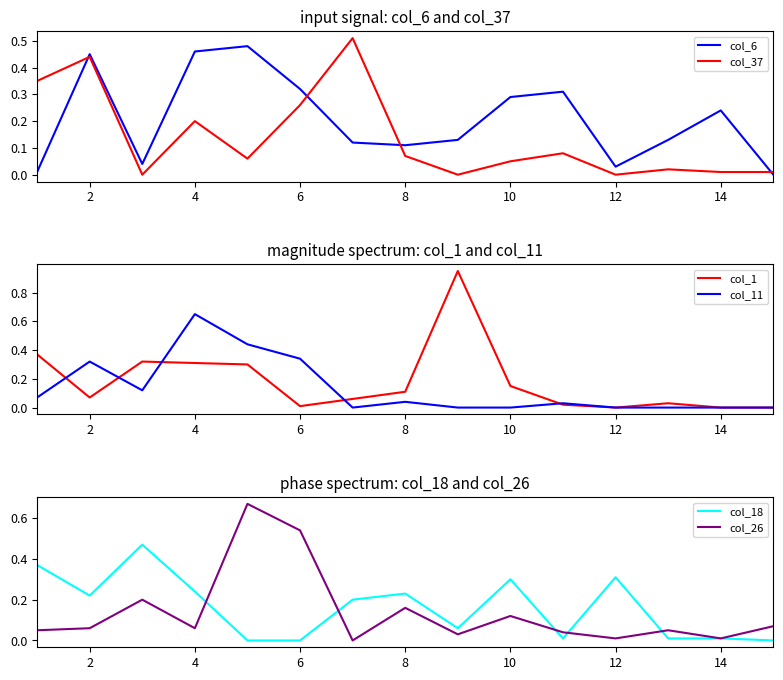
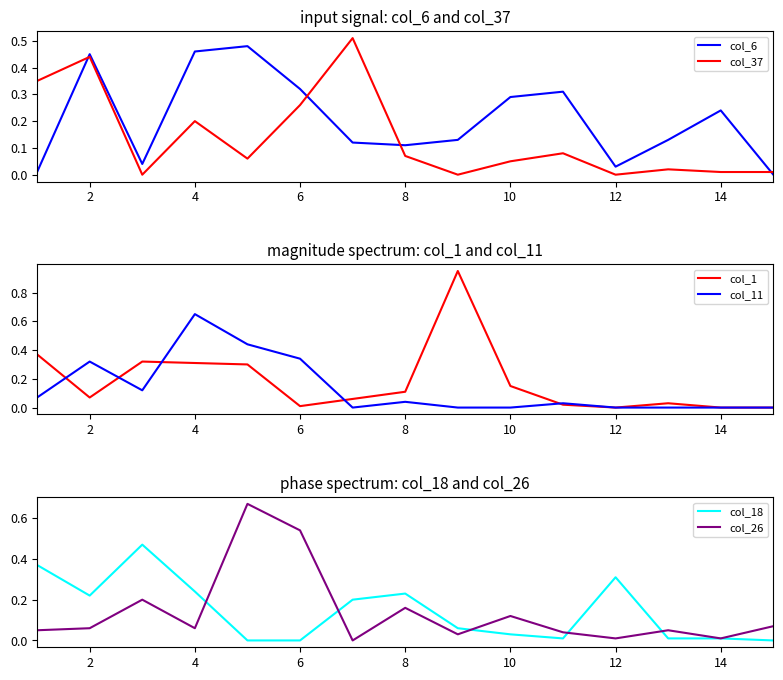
  {
    "input signal: col_6 and col_37": {
      "col_6": {
        "2": 0.45,
        "4": 0.46,
        "6": 0.32,
        "8": 0.11,
        "10": 0.29,
        "12": 0.03,
        "14": 0.24
      },
      "col_37": {
        "2": 0.44,
        "4": 0.20,
        "6": 0.26,
        "8": 0.07,
        "10": 0.05,
        "12": 0.00,
        "14": 0.01
      }
    },
    "magnitude spectrum: col_1 and col_11": {
      "col_1": {
        "2": 0.07,
        "4": 0.31,
        "6": 0.01,
        "8": 0.11,
        "10": 0.15
      },
      "col_11": {
        "2": 0.32,
        "4": 0.65,
        "6": 0.34,
        "8": 0.04,
        "10": 0.00
      }
    },
    "phase spectrum: col_18 and col_26": {
      "col_18": {
        "2": 0.22,
        "4": 0.24,
        "6": 0.00,
        "8": 0.23,
-       "10": 0.30,
+       "10": 0.03,
        "12": 0.31
      },
      "col_26": {
        "2": 0.06,
        "4": 0.06,
        "6": 0.54,
        "8": 0.16,
        "10": 0.12,
        "12": 0.01
      }
    }
  }
